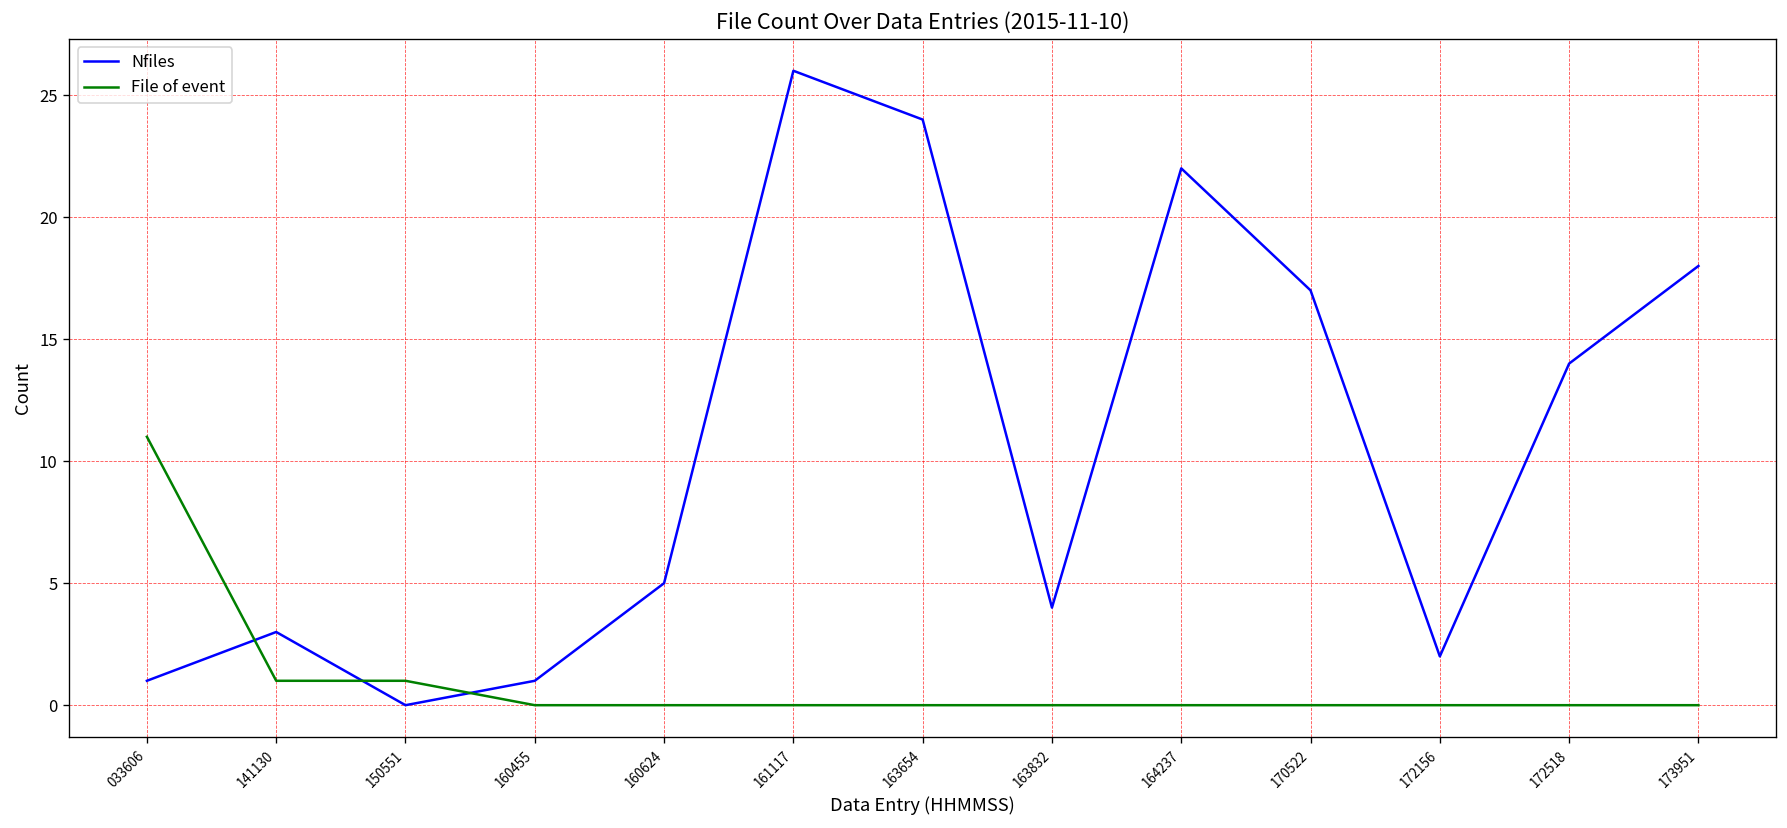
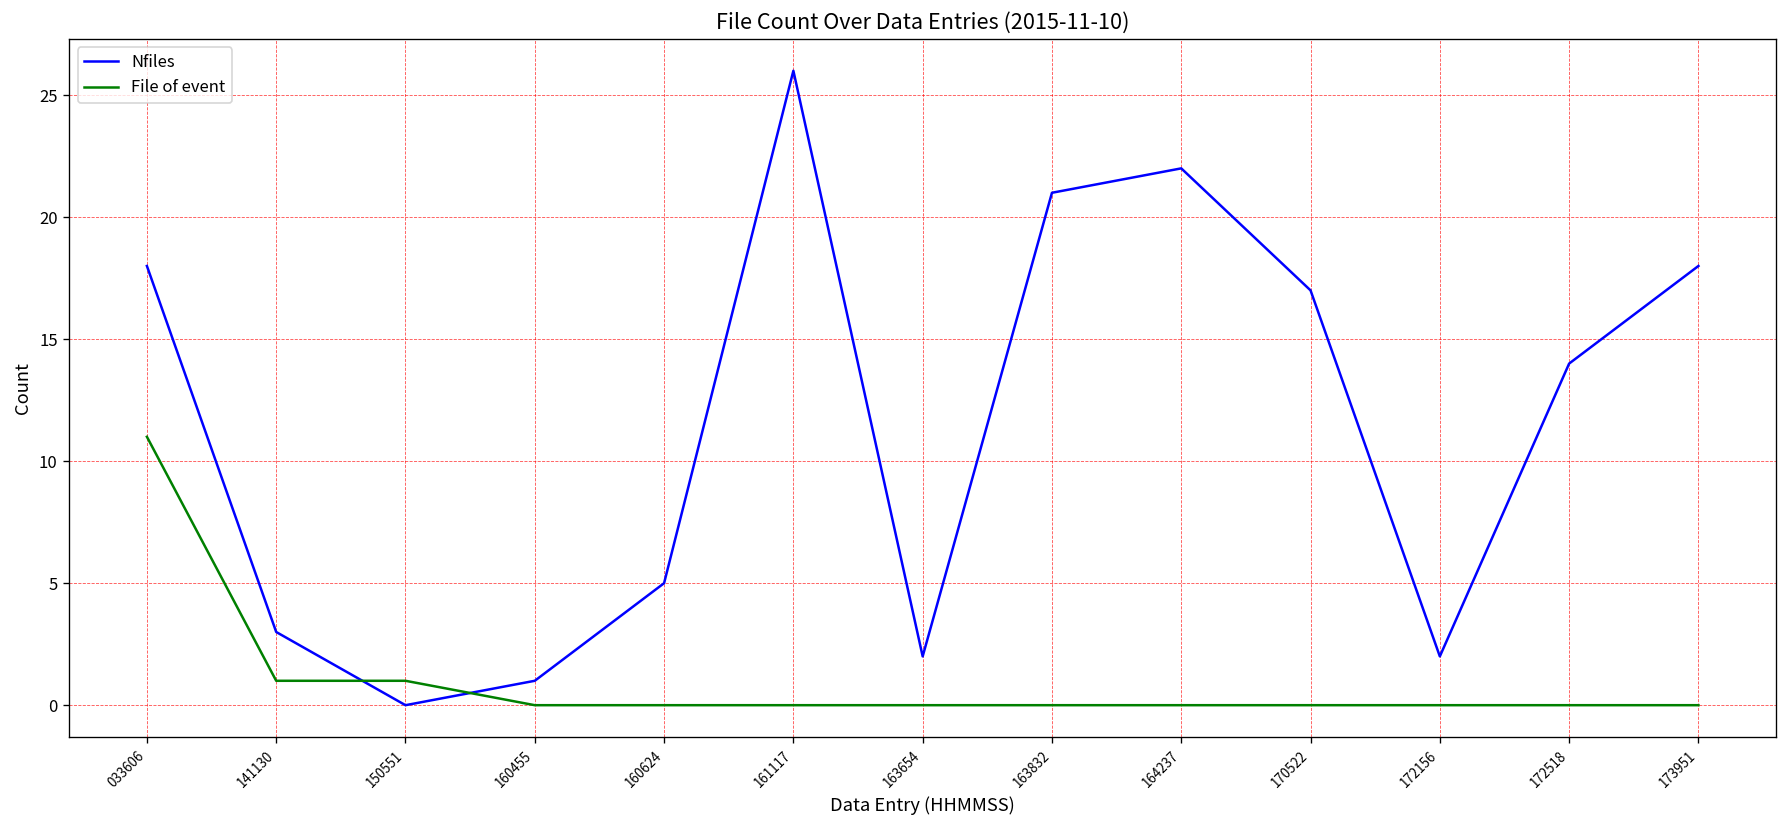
  {
    "Nfiles": {
-     "033606": 1,
+     "033606": 18,
      "141130": 3,
      "150551": 0,
      "160455": 1,
      "160624": 5,
      "161117": 26,
-     "163654": 24,
-     "163832": 4,
+     "163654": 2,
+     "163832": 21,
      "164237": 22,
      "170522": 17,
      "172156": 2,
      "172518": 14,
      "173951": 18
    },
    "File of event": {
      "033606": 11,
      "141130": 1,
      "150551": 1,
      "160455": 0,
      "160624": 0,
      "161117": 0,
      "163654": 0,
      "163832": 0,
      "164237": 0,
      "170522": 0,
      "172156": 0,
      "172518": 0,
      "173951": 0
    }
  }
